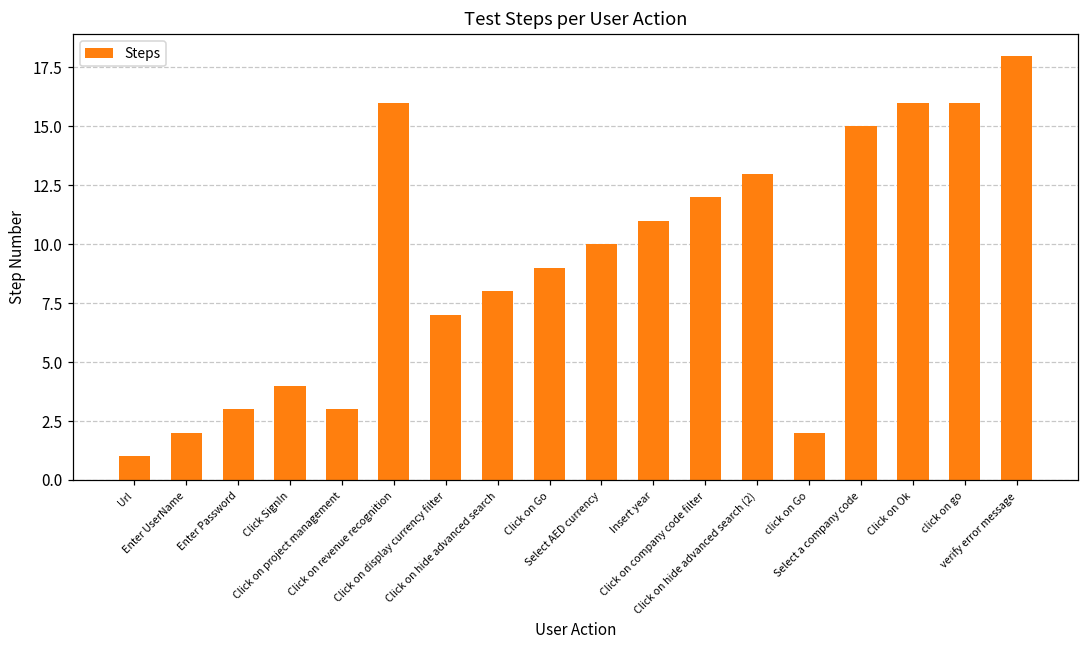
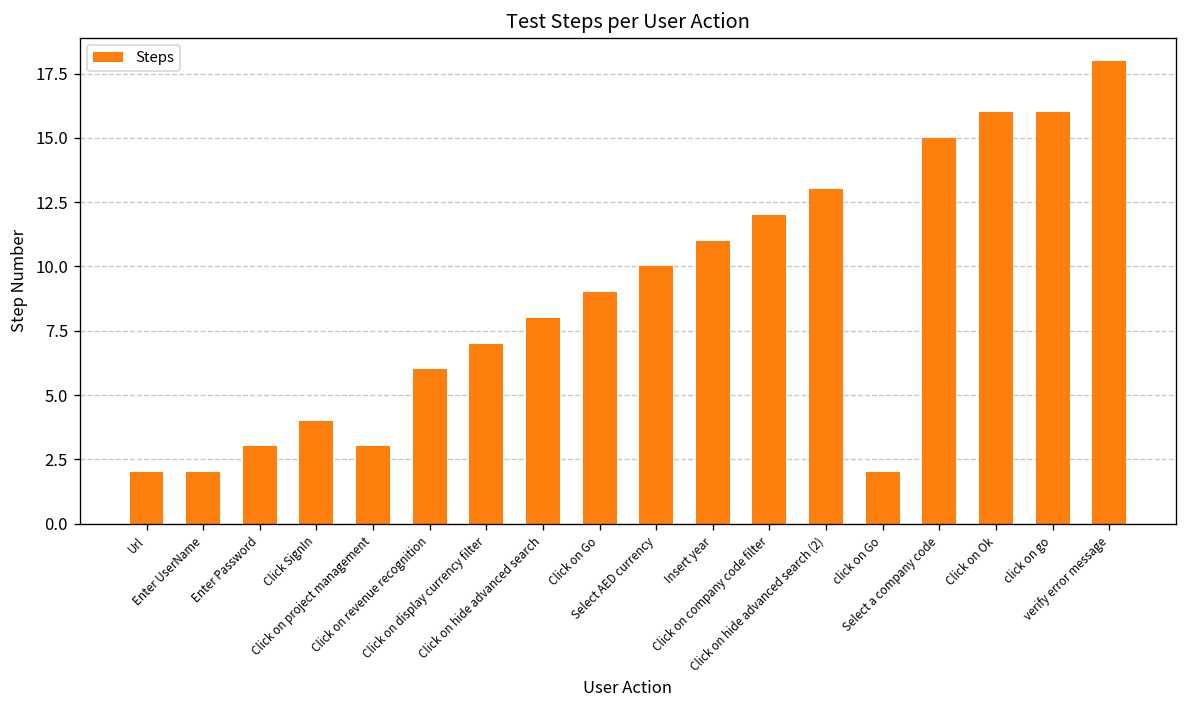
  {
-   "Url": 1,
+   "Url": 2,
    "Enter UserName": 2,
    "Enter Password": 3,
    "Click SignIn": 4,
    "Click on project management": 3,
-   "Click on revenue recognition": 16,
+   "Click on revenue recognition": 6,
    "Click on display currency filter": 7,
    "Click on hide advanced search": 8,
    "Click on Go": 9,
    "Select AED currency": 10,
    "Insert year": 11,
    "Click on company code filter": 12,
    "Click on hide advanced search (2)": 13,
    "click on Go": 2,
    "Select a company code": 15,
    "Click on Ok": 16,
    "click on go": 16,
    "verify error message": 18
  }
